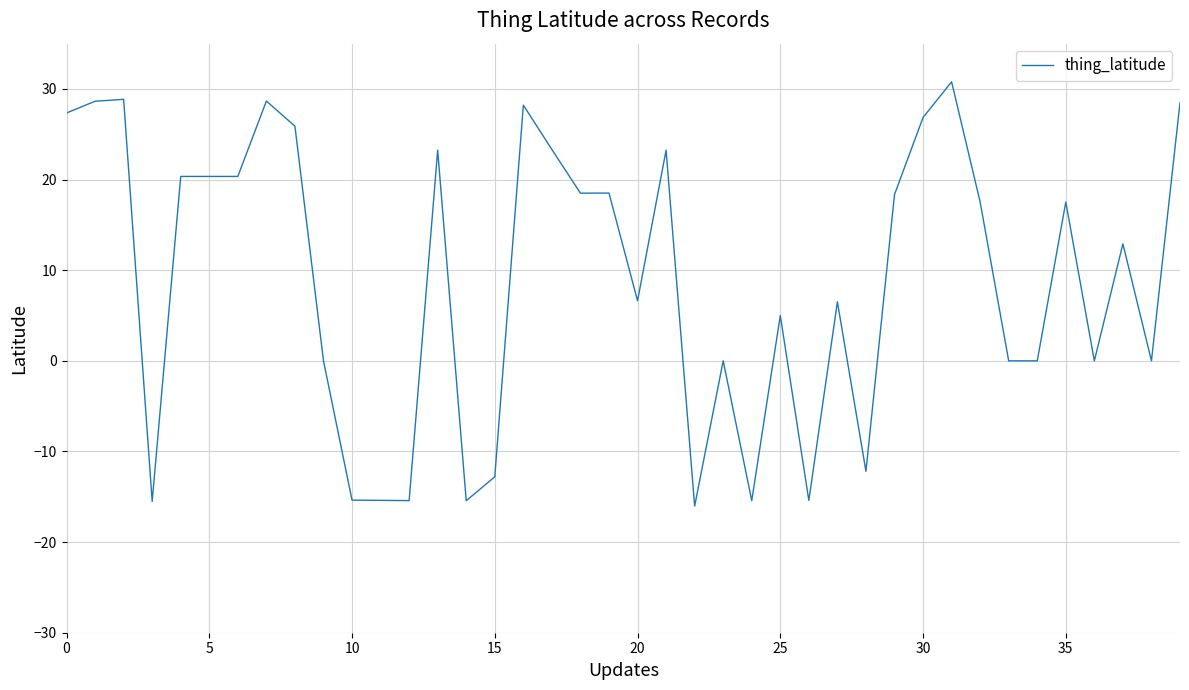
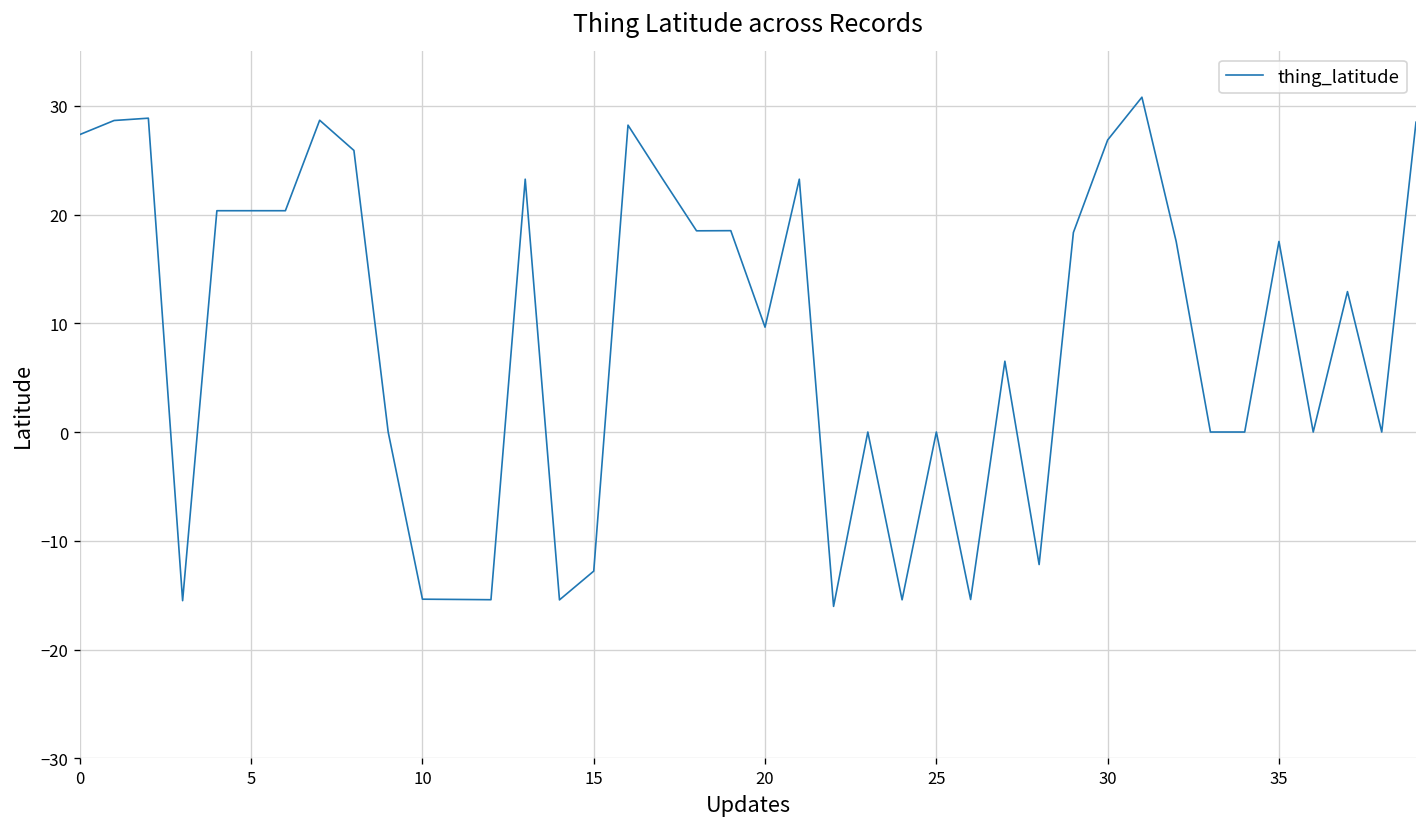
  {
    "0": 27,
    "5": 20,
    "10": -15,
    "15": -13,
-   "20": 7,
-   "25": 5,
+   "20": 10,
+   "25": 0,
    "30": 27,
    "35": 18
  }
